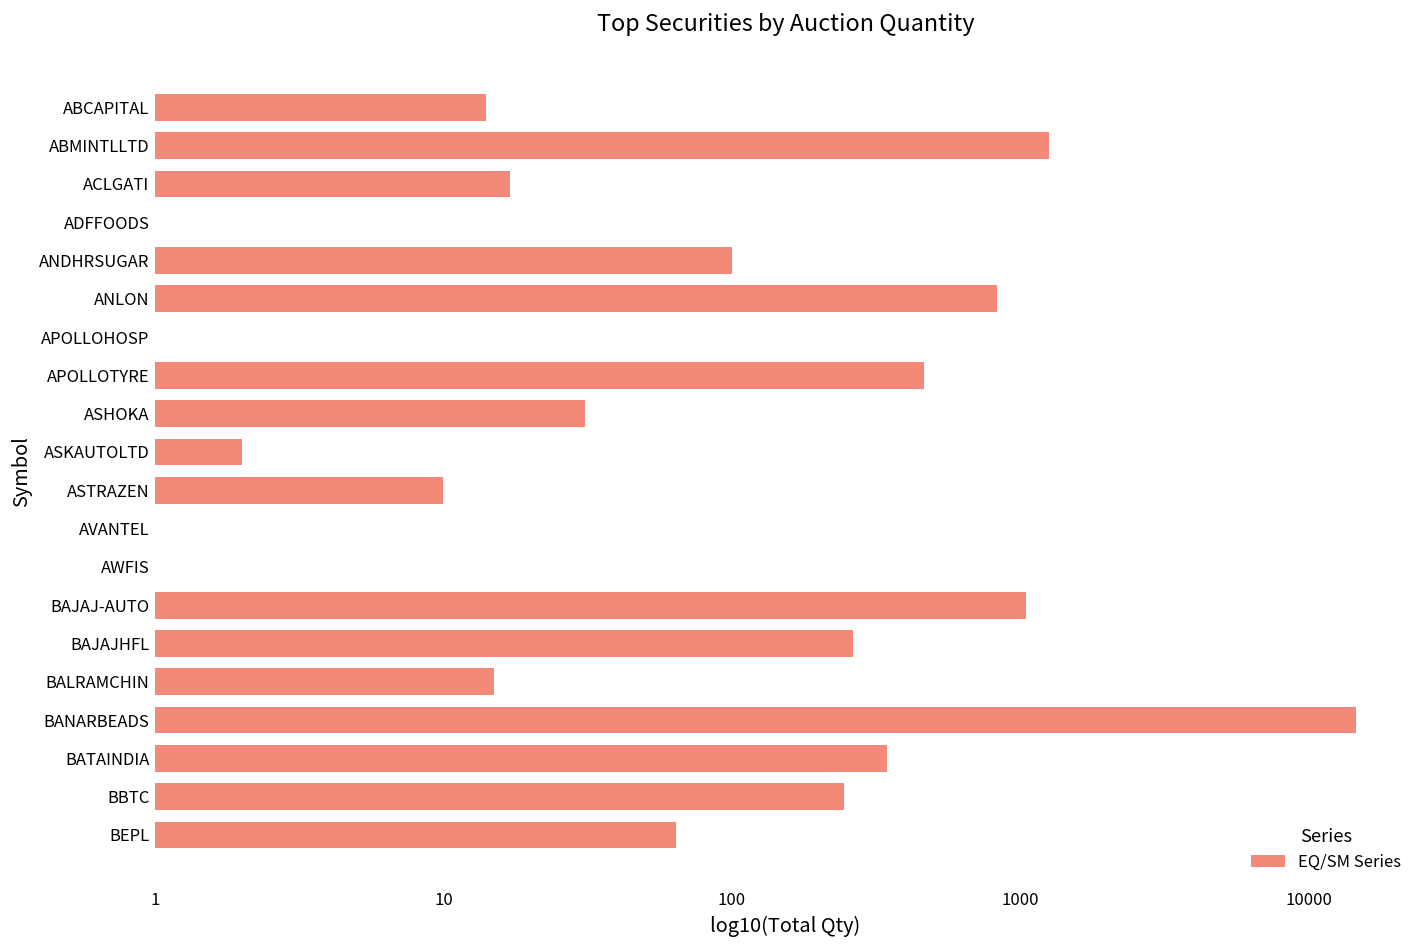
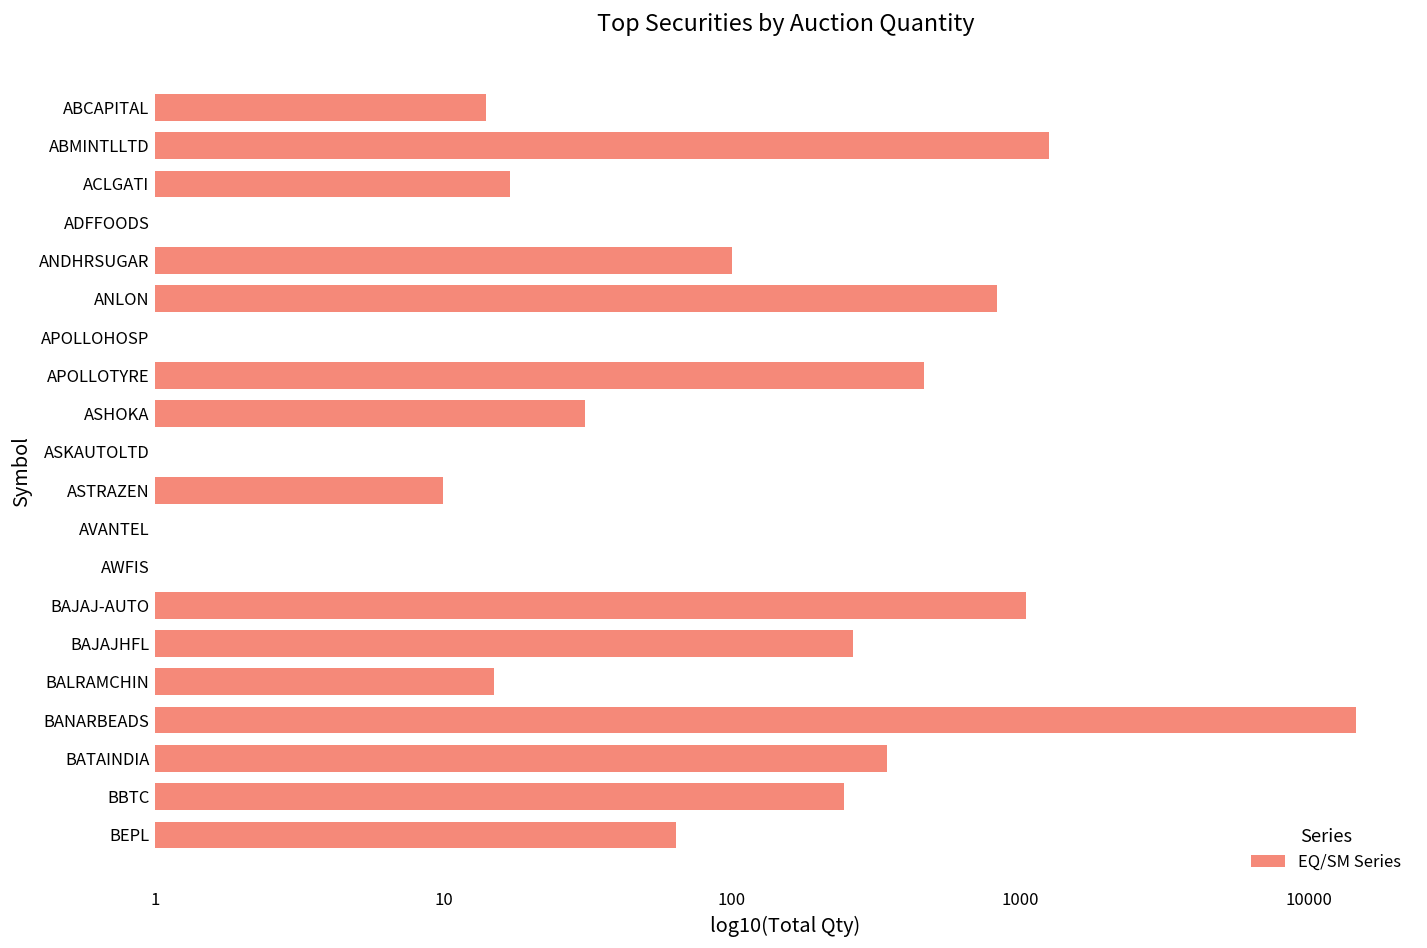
  {
    "ABCAPITAL": 14,
    "ABMINTLLTD": 1300,
    "ACLGATI": 17,
    "ADFFOODS": 1,
    "ANDHRSUGAR": 100,
    "ANLON": 830,
    "APOLLOHOSP": 1,
    "APOLLOTYRE": 460,
    "ASHOKA": 31,
-   "ASKAUTOLTD": 2,
+   "ASKAUTOLTD": 1,
    "ASTRAZEN": 10,
    "AVANTEL": 1,
    "AWFIS": 1,
    "BAJAJ-AUTO": 1000,
    "BAJAJHFL": 260,
    "BALRAMCHIN": 15,
    "BANARBEADS": 15000,
    "BATAINDIA": 350,
    "BBTC": 250,
    "BEPL": 64
  }
